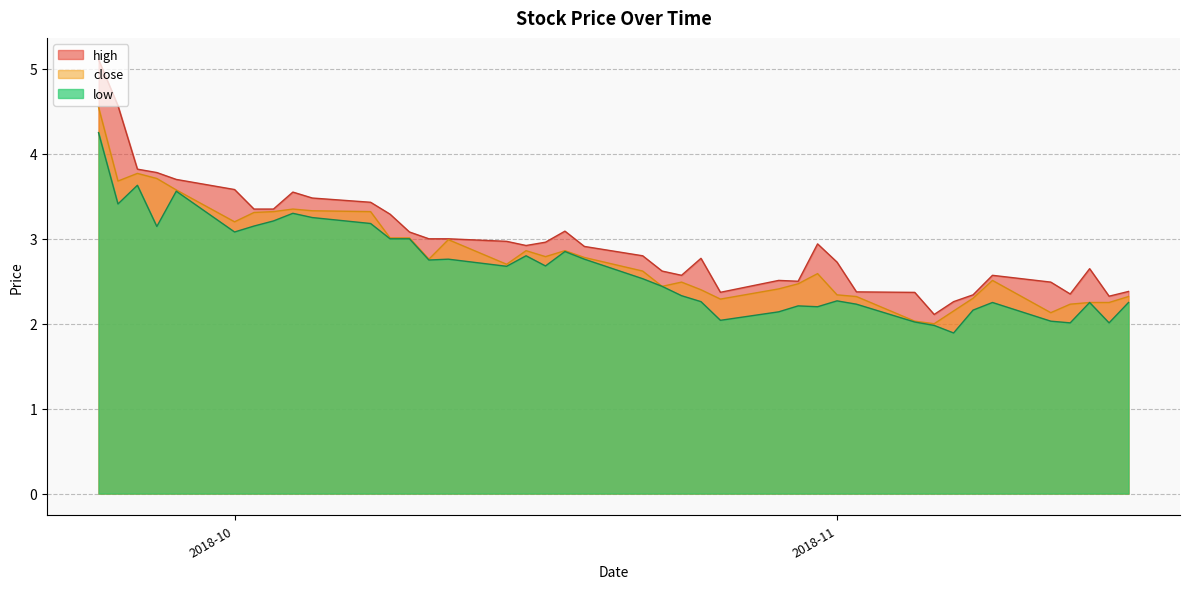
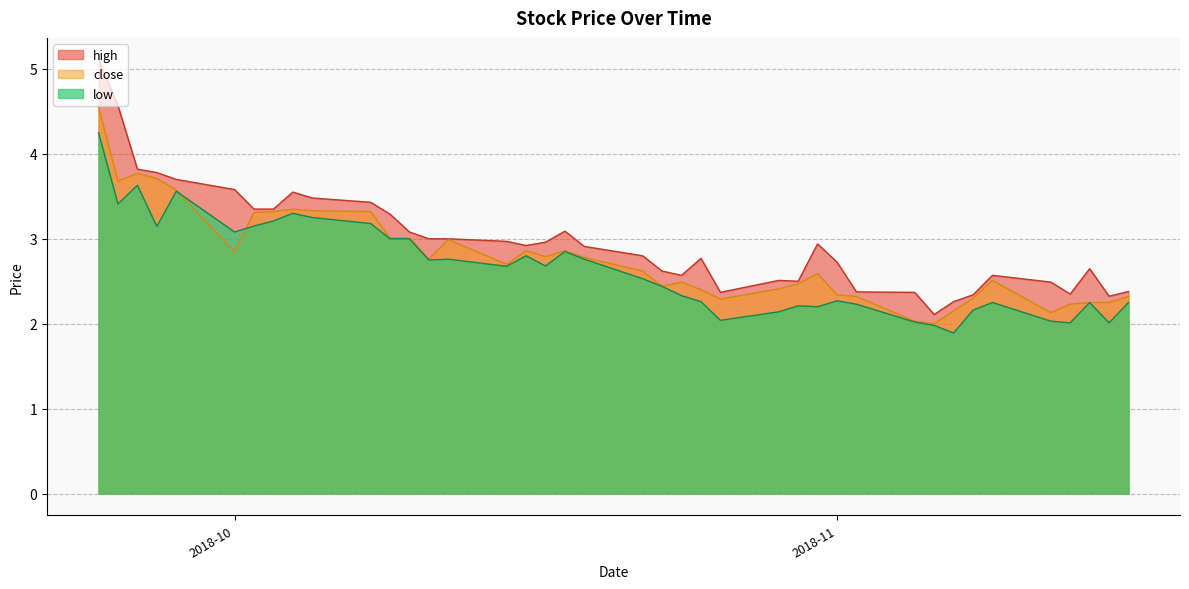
  {
    "high": {
      "2018-10": 3.6,
      "2018-11": 2.7
    },
    "close": {
-     "2018-10": 3.2,
+     "2018-10": 2.8,
      "2018-11": 2.3
    },
    "low": {
      "2018-10": 3.1,
      "2018-11": 2.3
    }
  }
